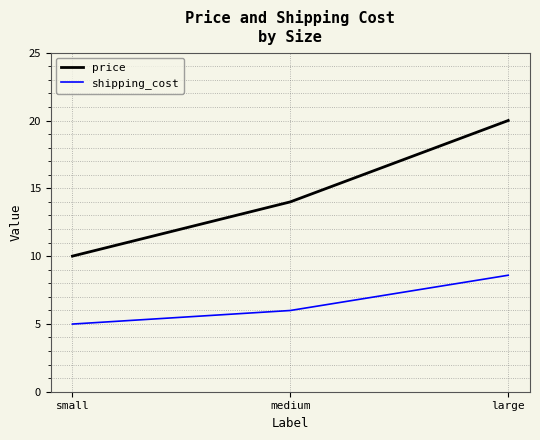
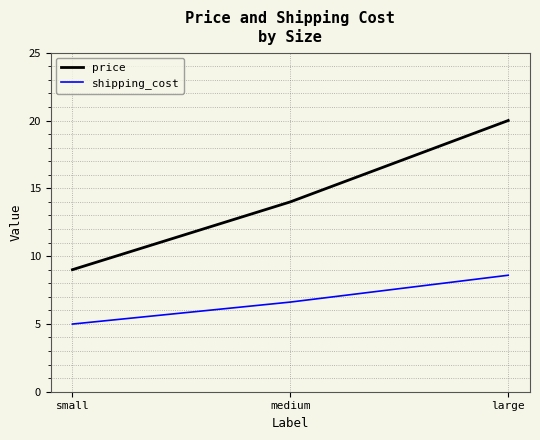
  {
    "price": {
-     "small": 10,
+     "small": 9,
      "medium": 14,
      "large": 20
    },
    "shipping_cost": {
      "small": 5.0,
-     "medium": 6.0,
+     "medium": 6.6,
      "large": 8.6
    }
  }
